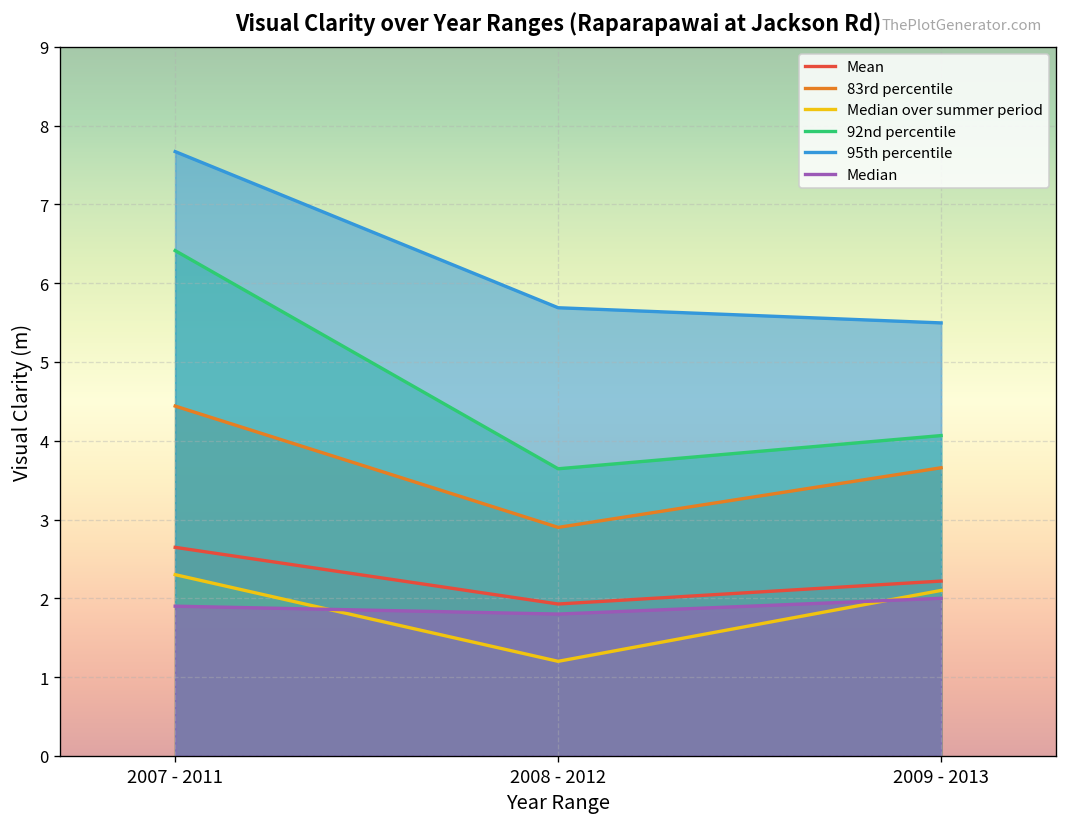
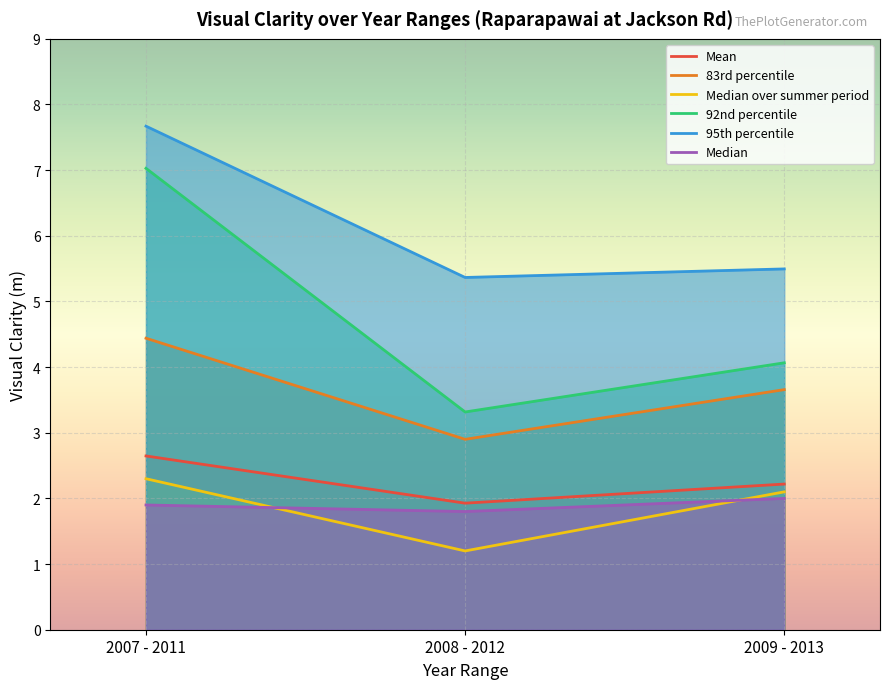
  {
    "Median over summer period": {
      "2007 - 2011": 2.3,
      "2008 - 2012": 1.2,
      "2009 - 2013": 2.1
    },
    "92nd percentile": {
-     "2007 - 2011": 6.4,
-     "2008 - 2012": 3.6,
+     "2007 - 2011": 7.0,
+     "2008 - 2012": 3.3,
      "2009 - 2013": 4.1
    },
    "95th percentile": {
      "2007 - 2011": 7.7,
-     "2008 - 2012": 5.7,
+     "2008 - 2012": 5.4,
      "2009 - 2013": 5.5
    },
    "Median": {
      "2007 - 2011": 1.9,
      "2008 - 2012": 1.8,
      "2009 - 2013": 2.0
    }
  }
